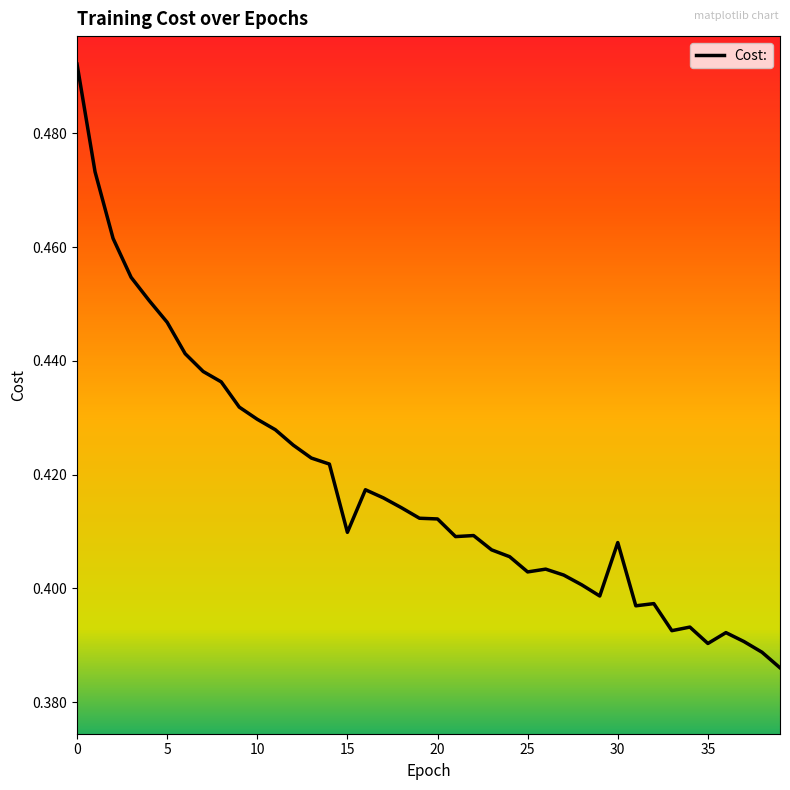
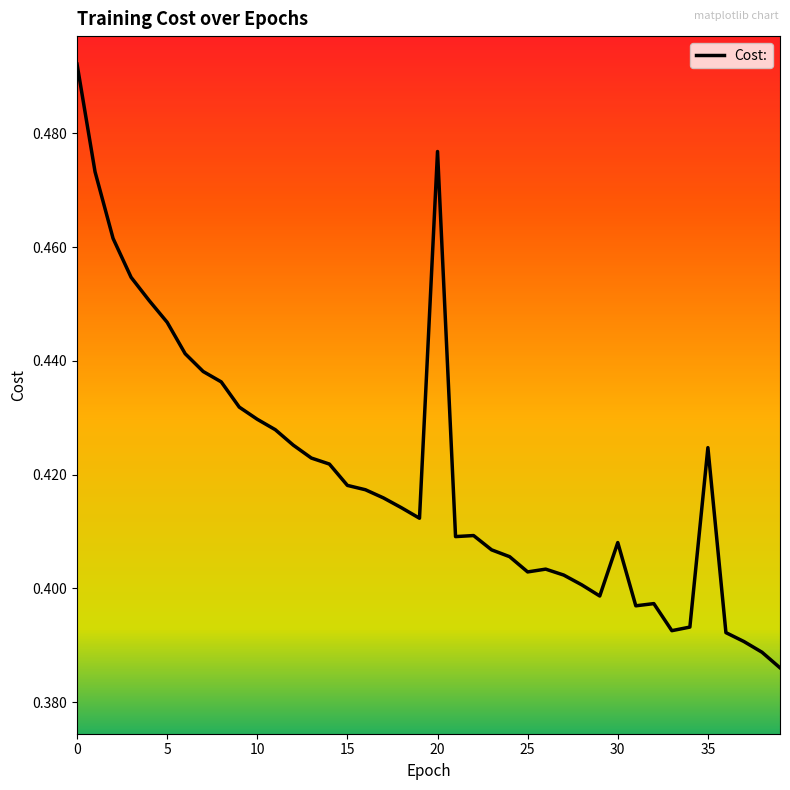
  {
    "0": 0.492,
    "5": 0.447,
    "10": 0.430,
-   "15": 0.410,
-   "20": 0.412,
+   "15": 0.418,
+   "20": 0.477,
    "25": 0.403,
    "30": 0.408,
-   "35": 0.390
+   "35": 0.425
  }
